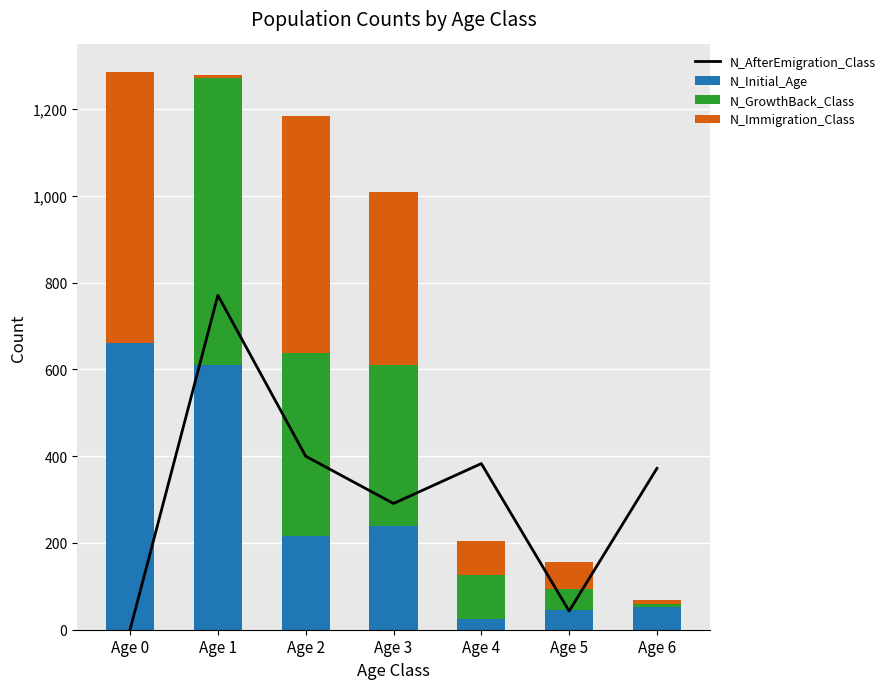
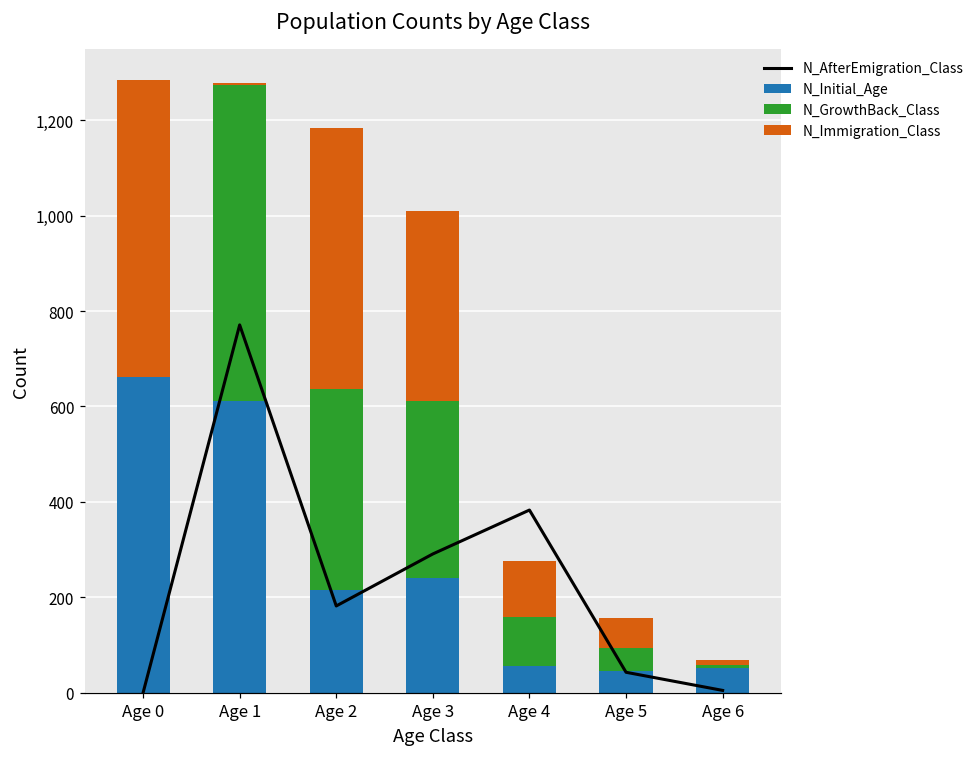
  {
    "N_AfterEmigration_Class": {
      "Age 0": 0,
      "Age 1": 770,
-     "Age 2": 400,
+     "Age 2": 180,
      "Age 3": 290,
      "Age 4": 380,
      "Age 5": 40,
-     "Age 6": 370
+     "Age 6": 10
    },
    "N_Initial_Age": {
      "Age 0": 660,
      "Age 1": 610,
      "Age 2": 220,
      "Age 3": 240,
-     "Age 4": 30,
+     "Age 4": 60,
      "Age 5": 50,
      "Age 6": 50
    },
    "N_GrowthBack_Class": {
      "Age 0": 0,
      "Age 1": 660,
      "Age 2": 420,
      "Age 3": 370,
      "Age 4": 100,
      "Age 5": 50,
      "Age 6": 10
    },
    "N_Immigration_Class": {
      "Age 0": 620,
      "Age 1": 10,
      "Age 2": 550,
      "Age 3": 400,
-     "Age 4": 80,
+     "Age 4": 120,
      "Age 5": 60,
      "Age 6": 10
    }
  }
